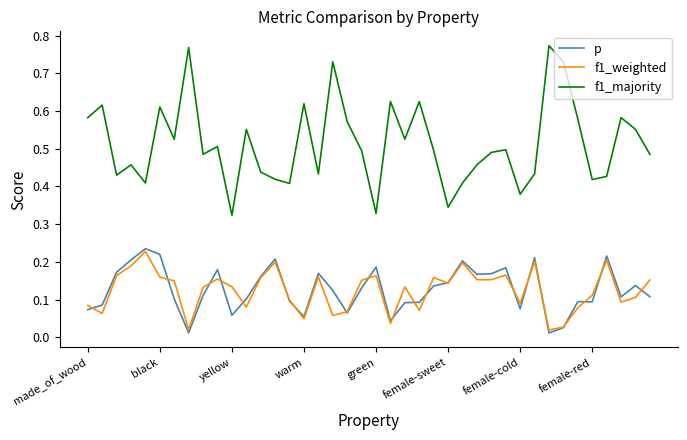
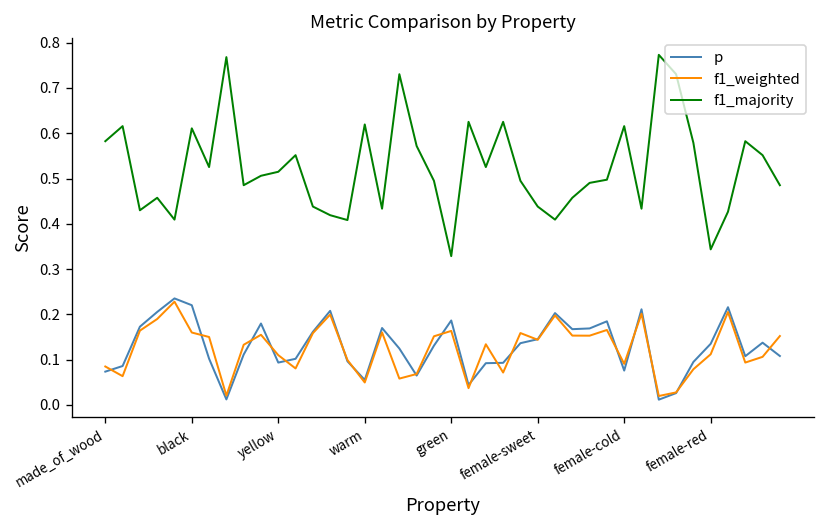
  {
    "p": {
      "made_of_wood": 0.07,
      "black": 0.22,
-     "yellow": 0.06,
+     "yellow": 0.09,
      "green": 0.19,
      "female-cold": 0.08,
-     "female-red": 0.09
+     "female-red": 0.13
    },
    "f1_weighted": {
      "made_of_wood": 0.08,
      "black": 0.16,
-     "yellow": 0.13,
+     "yellow": 0.11,
      "green": 0.16,
      "female-cold": 0.09,
      "female-red": 0.11
    },
    "f1_majority": {
      "made_of_wood": 0.58,
      "black": 0.61,
-     "yellow": 0.32,
+     "yellow": 0.51,
      "warm": 0.62,
      "green": 0.33,
-     "female-sweet": 0.35,
-     "female-cold": 0.38,
-     "female-red": 0.42
+     "female-sweet": 0.44,
+     "female-cold": 0.62,
+     "female-red": 0.34
    }
  }
